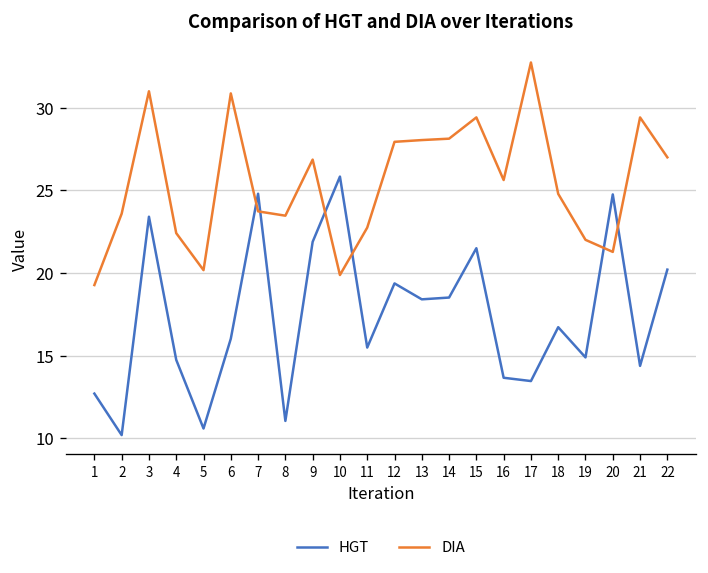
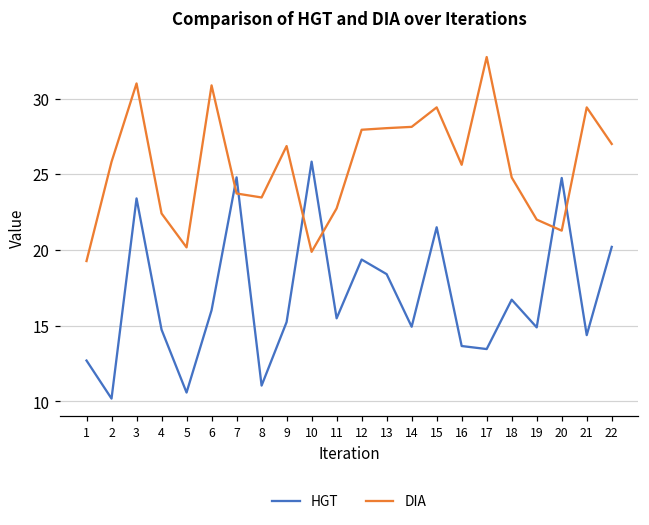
  {
    "HGT": {
      "1": 12.7,
      "2": 10.2,
      "3": 23.4,
      "4": 14.7,
      "5": 10.6,
      "6": 16.0,
      "7": 24.8,
      "8": 11.1,
-     "9": 21.9,
+     "9": 15.2,
      "10": 25.8,
      "11": 15.5,
      "12": 19.4,
      "13": 18.4,
-     "14": 18.5,
+     "14": 14.9,
      "15": 21.5,
      "16": 13.7,
      "17": 13.5,
      "18": 16.7,
      "19": 14.9,
      "20": 24.8,
      "21": 14.4,
      "22": 20.2
    },
    "DIA": {
      "1": 19.3,
-     "2": 23.6,
+     "2": 25.8,
      "3": 31.0,
      "4": 22.4,
      "5": 20.2,
      "6": 30.9,
      "7": 23.7,
      "8": 23.5,
      "9": 26.9,
      "10": 19.9,
      "11": 22.7,
      "12": 27.9,
      "13": 28.0,
      "14": 28.1,
      "15": 29.4,
      "16": 25.6,
      "17": 32.7,
      "18": 24.8,
      "19": 22.0,
      "20": 21.3,
      "21": 29.4,
      "22": 27.0
    }
  }
